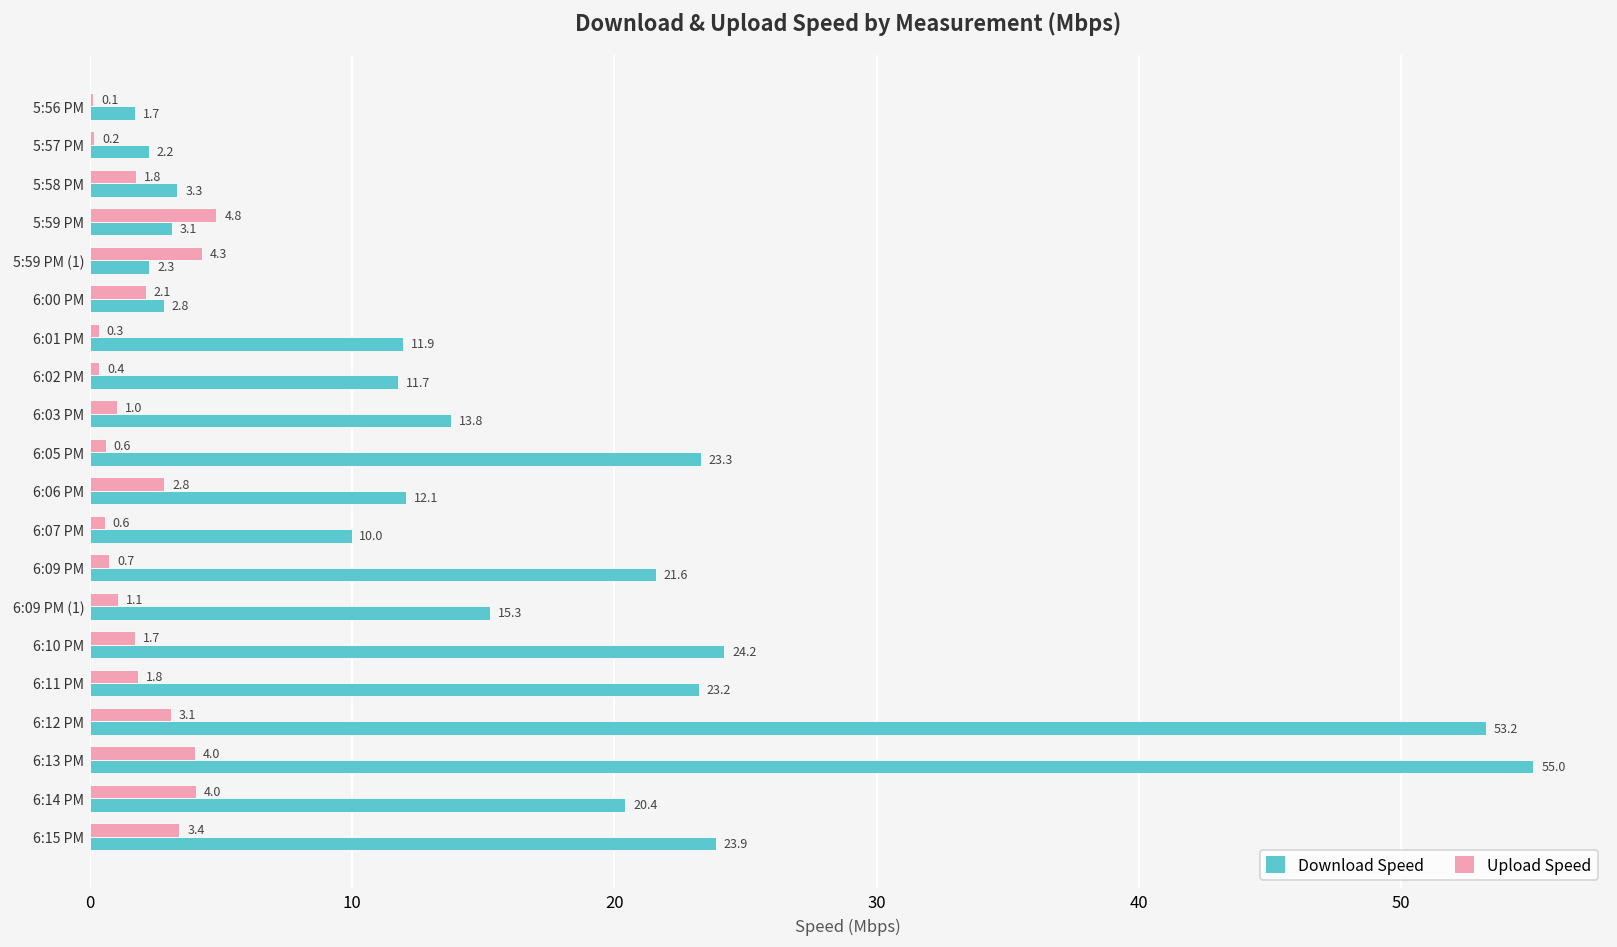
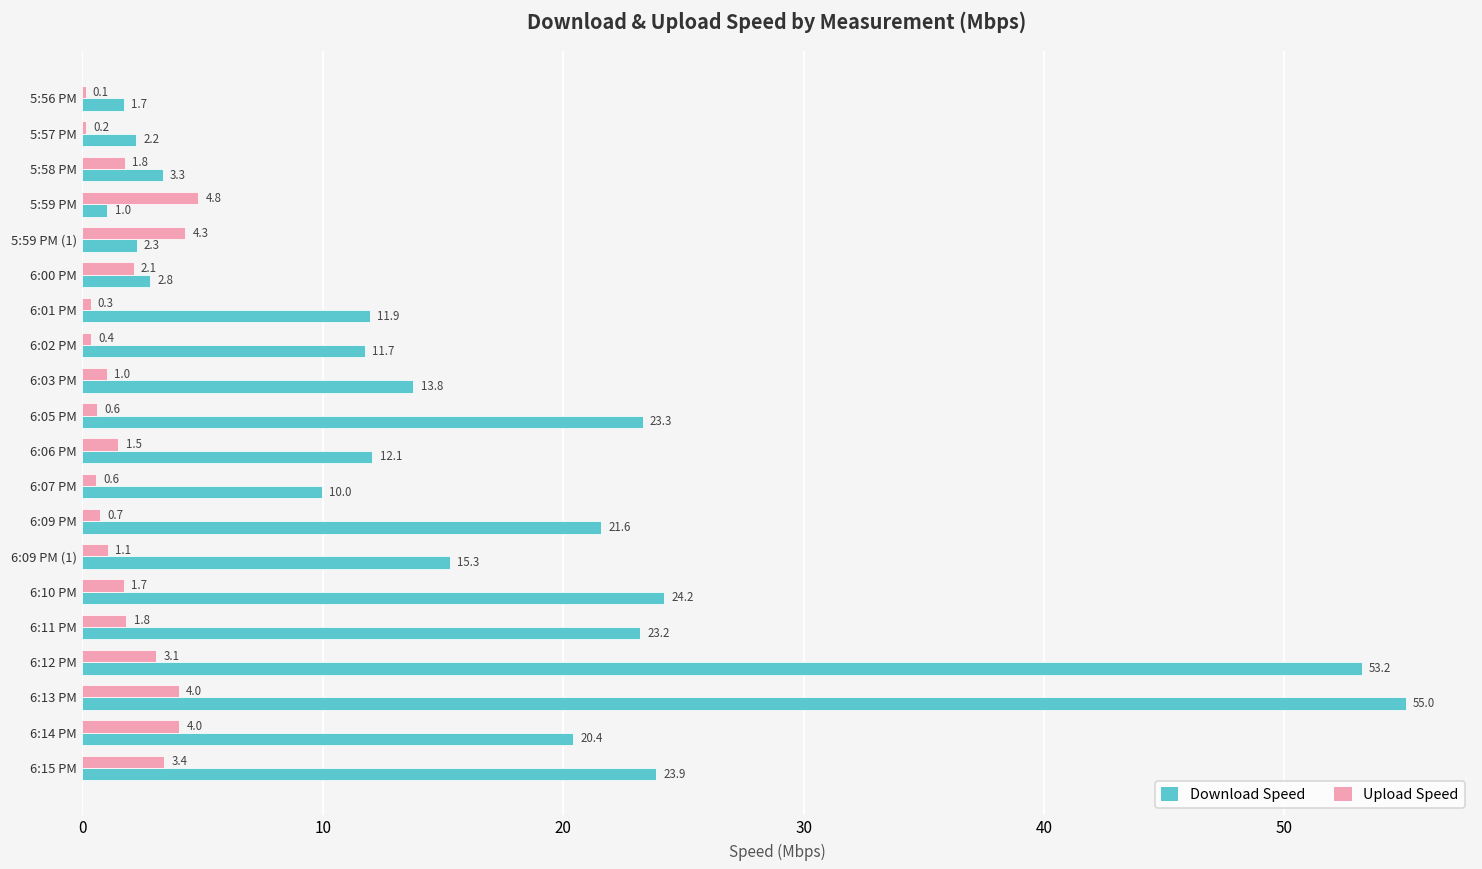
  {
    "Download Speed": {
      "5:56 PM": 1.7,
      "5:57 PM": 2.2,
      "5:58 PM": 3.3,
-     "5:59 PM": 3.1,
+     "5:59 PM": 1.0,
      "5:59 PM (1)": 2.3,
      "6:00 PM": 2.8,
      "6:01 PM": 11.9,
      "6:02 PM": 11.7,
      "6:03 PM": 13.8,
      "6:05 PM": 23.3,
      "6:06 PM": 12.1,
      "6:07 PM": 10.0,
      "6:09 PM": 21.6,
      "6:09 PM (1)": 15.3,
      "6:10 PM": 24.2,
      "6:11 PM": 23.2,
      "6:12 PM": 53.2,
      "6:13 PM": 55.0,
      "6:14 PM": 20.4,
      "6:15 PM": 23.9
    },
    "Upload Speed": {
      "5:56 PM": 0.1,
      "5:57 PM": 0.2,
      "5:58 PM": 1.8,
      "5:59 PM": 4.8,
      "5:59 PM (1)": 4.3,
      "6:00 PM": 2.1,
      "6:01 PM": 0.3,
      "6:02 PM": 0.4,
      "6:03 PM": 1.0,
      "6:05 PM": 0.6,
-     "6:06 PM": 2.8,
+     "6:06 PM": 1.5,
      "6:07 PM": 0.6,
      "6:09 PM": 0.7,
      "6:09 PM (1)": 1.1,
      "6:10 PM": 1.7,
      "6:11 PM": 1.8,
      "6:12 PM": 3.1,
      "6:13 PM": 4.0,
      "6:14 PM": 4.0,
      "6:15 PM": 3.4
    }
  }
